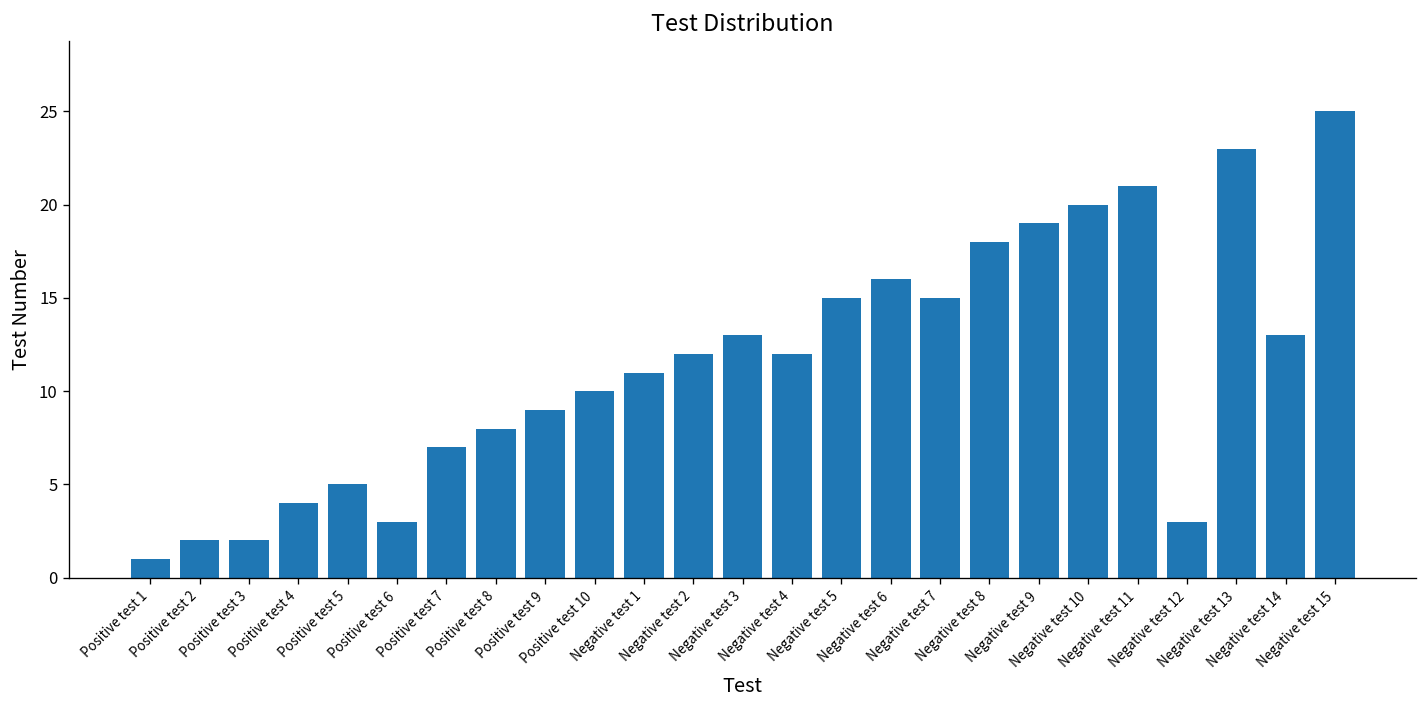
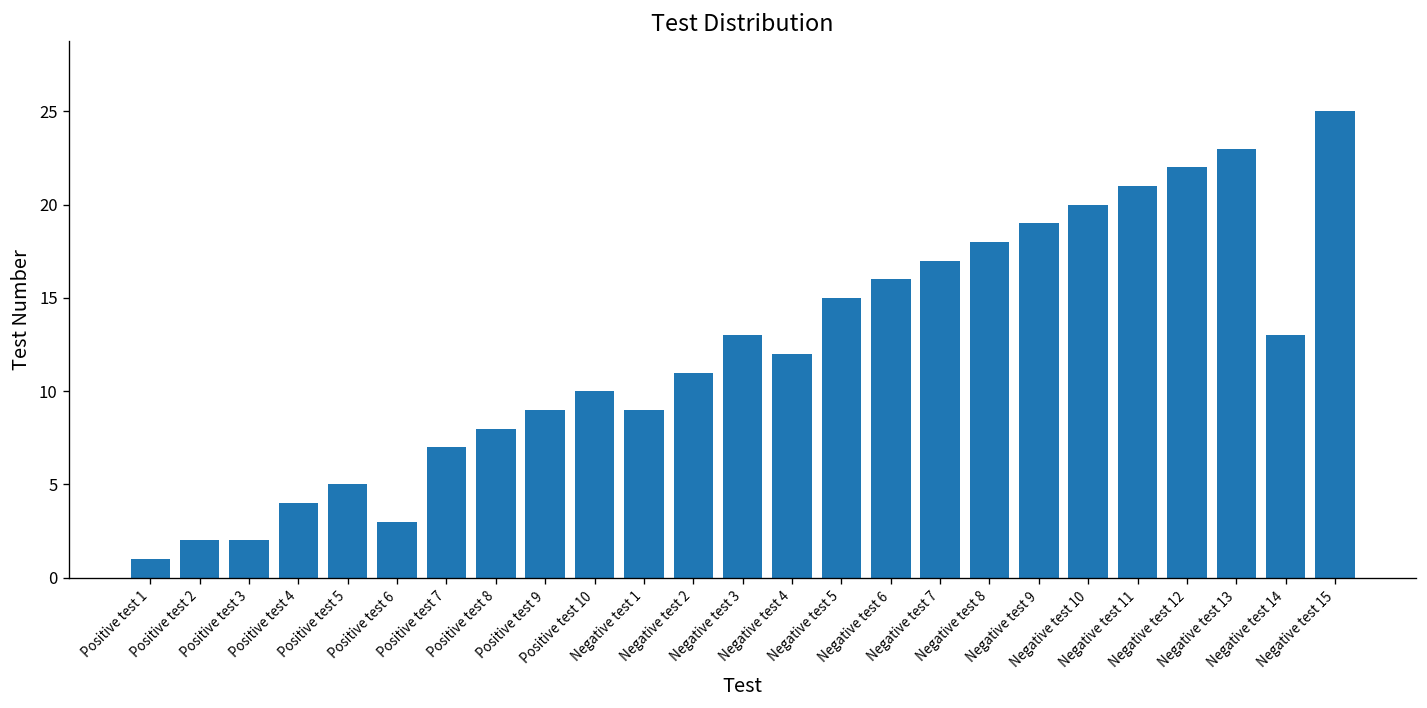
  {
    "Positive test 1": 1,
    "Positive test 2": 2,
    "Positive test 3": 2,
    "Positive test 4": 4,
    "Positive test 5": 5,
    "Positive test 6": 3,
    "Positive test 7": 7,
    "Positive test 8": 8,
    "Positive test 9": 9,
    "Positive test 10": 10,
-   "Negative test 1": 11,
-   "Negative test 2": 12,
+   "Negative test 1": 9,
+   "Negative test 2": 11,
    "Negative test 3": 13,
    "Negative test 4": 12,
    "Negative test 5": 15,
    "Negative test 6": 16,
-   "Negative test 7": 15,
+   "Negative test 7": 17,
    "Negative test 8": 18,
    "Negative test 9": 19,
    "Negative test 10": 20,
    "Negative test 11": 21,
-   "Negative test 12": 3,
+   "Negative test 12": 22,
    "Negative test 13": 23,
    "Negative test 14": 13,
    "Negative test 15": 25
  }
